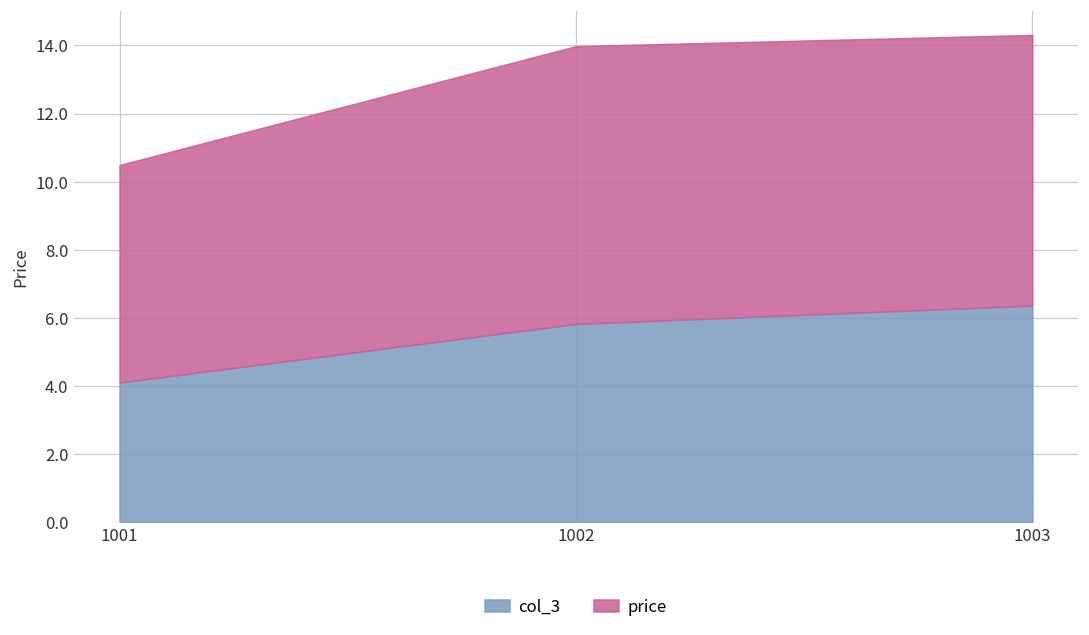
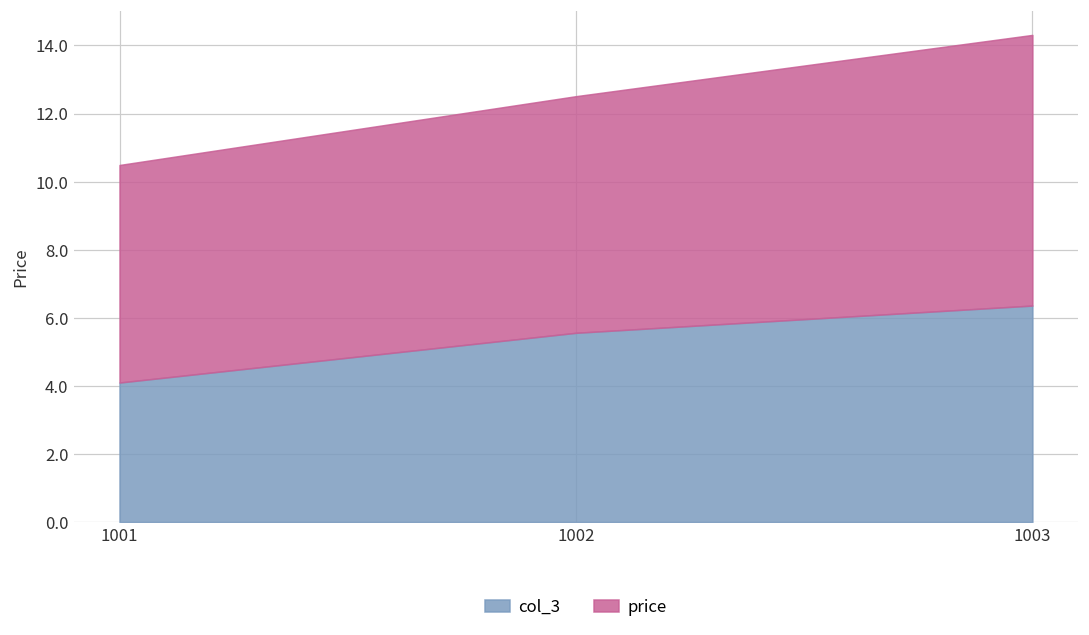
  {
    "col_3": {
      "1001": 4.1,
-     "1002": 5.8,
+     "1002": 5.6,
      "1003": 6.4
    },
    "price": {
      "1001": 6.4,
-     "1002": 8.2,
+     "1002": 7.0,
      "1003": 8.0
    }
  }
